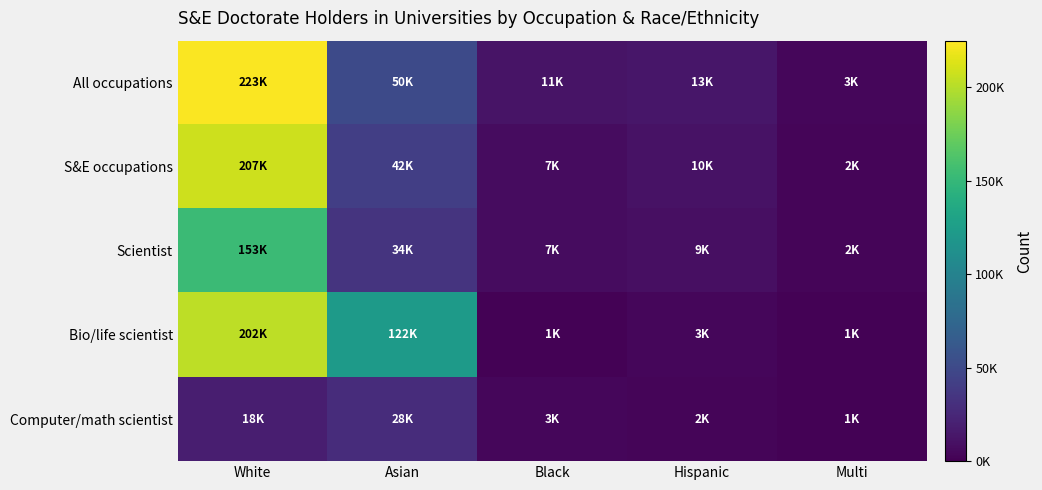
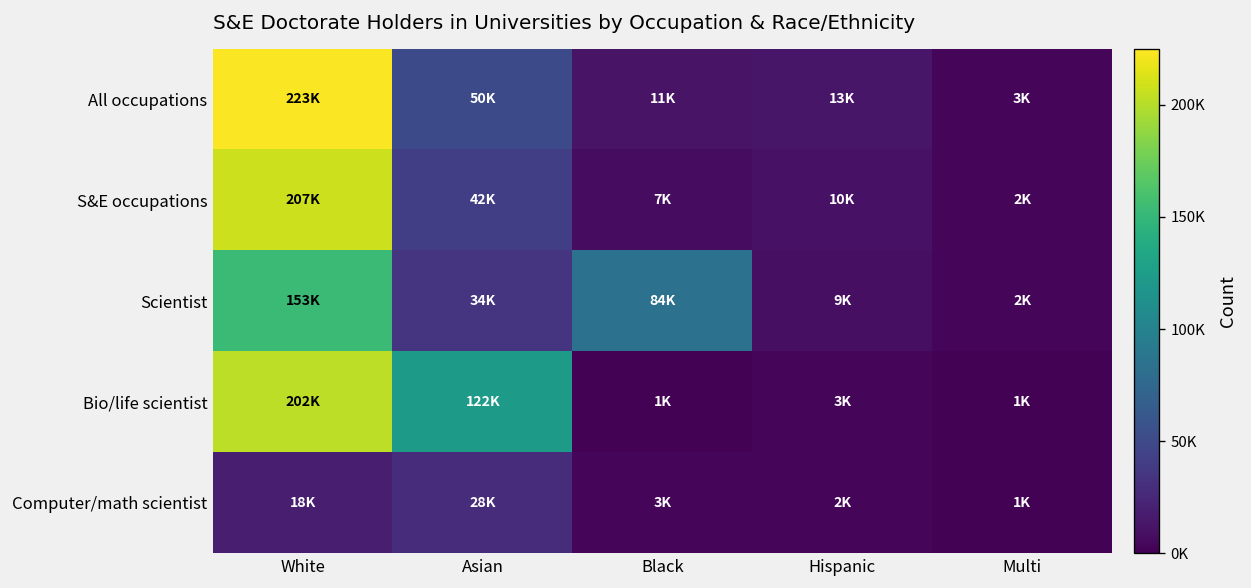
  {
    "All occupations": {
      "White": "223K",
      "Asian": "50K",
      "Black": "11K",
      "Hispanic": "13K",
      "Multi": "3K"
    },
    "S&E occupations": {
      "White": "207K",
      "Asian": "42K",
      "Black": "7K",
      "Hispanic": "10K",
      "Multi": "2K"
    },
    "Scientist": {
      "White": "153K",
      "Asian": "34K",
-     "Black": "7K",
+     "Black": "84K",
      "Hispanic": "9K",
      "Multi": "2K"
    },
    "Bio/life scientist": {
      "White": "202K",
      "Asian": "122K",
      "Black": "1K",
      "Hispanic": "3K",
      "Multi": "1K"
    },
    "Computer/math scientist": {
      "White": "18K",
      "Asian": "28K",
      "Black": "3K",
      "Hispanic": "2K",
      "Multi": "1K"
    }
  }
